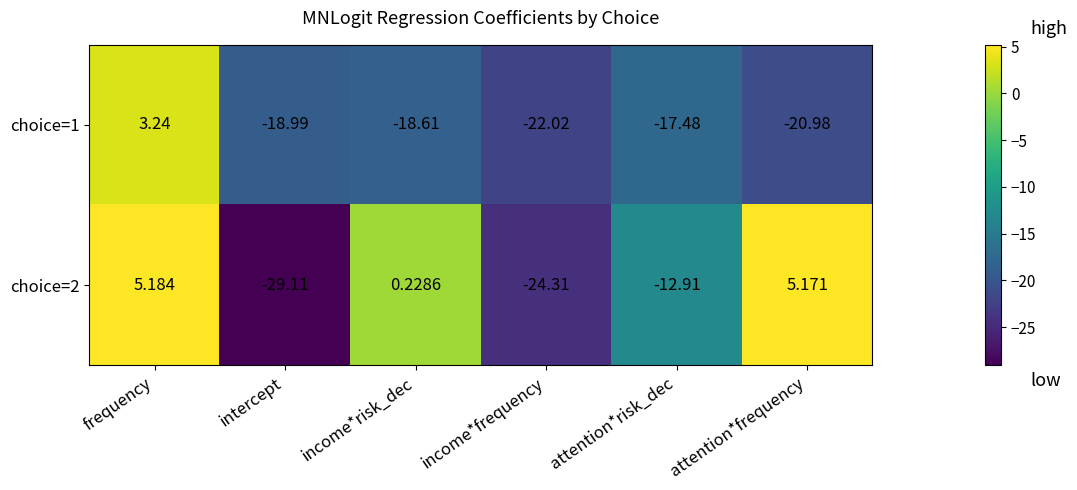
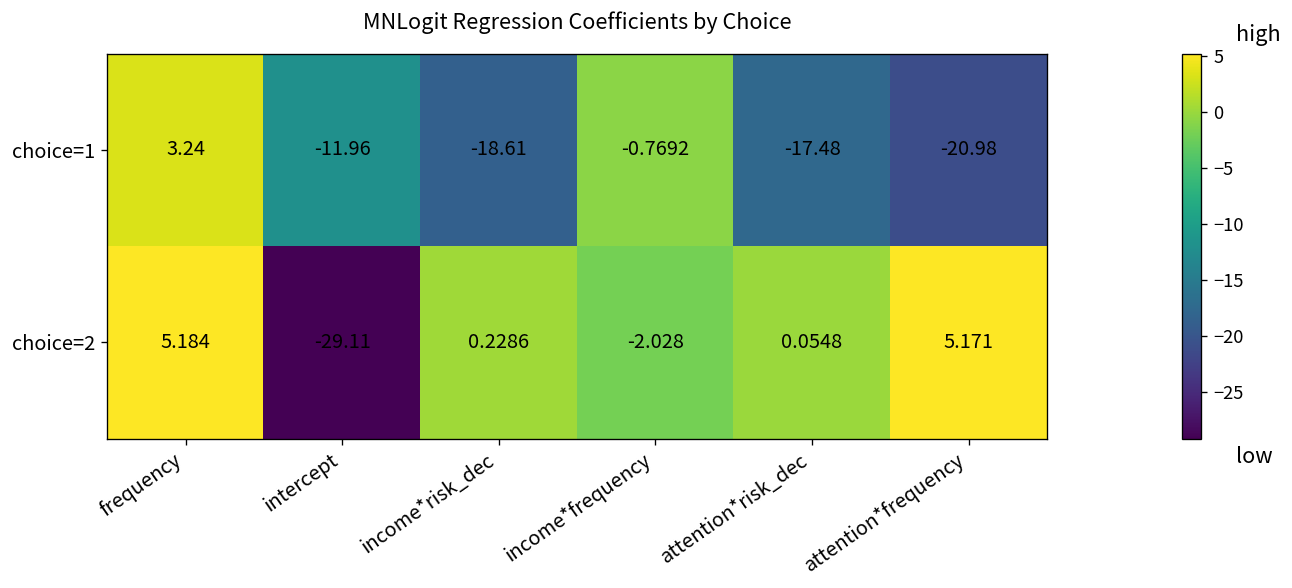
  {
    "choice=1": {
      "frequency": 3.24,
-     "intercept": -18.99,
+     "intercept": -11.96,
      "income*risk_dec": -18.61,
-     "income*frequency": -22.02,
+     "income*frequency": -0.7692,
      "attention*risk_dec": -17.48,
      "attention*frequency": -20.98
    },
    "choice=2": {
      "frequency": 5.184,
      "intercept": -29.11,
      "income*risk_dec": 0.2286,
-     "income*frequency": -24.31,
-     "attention*risk_dec": -12.91,
+     "income*frequency": -2.028,
+     "attention*risk_dec": 0.0548,
      "attention*frequency": 5.171
    }
  }
